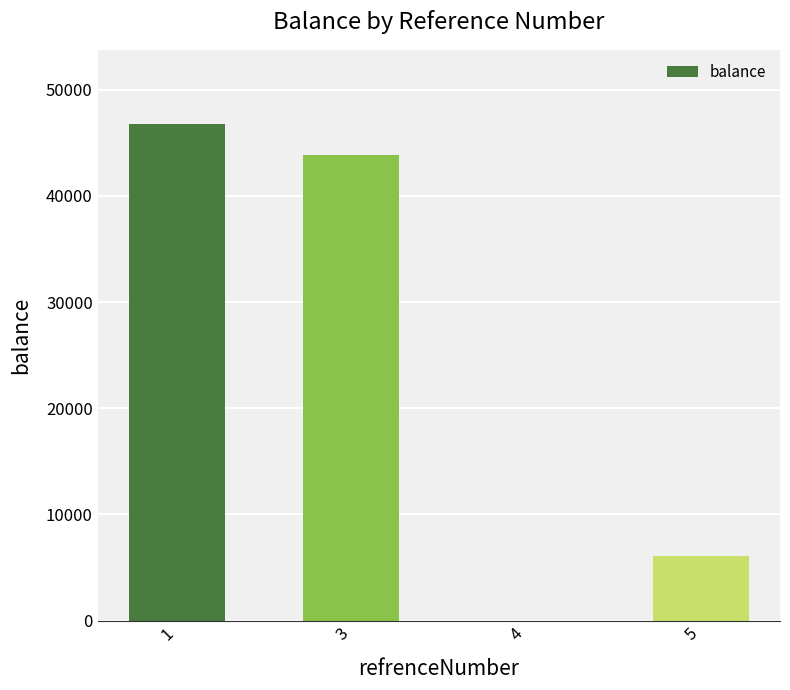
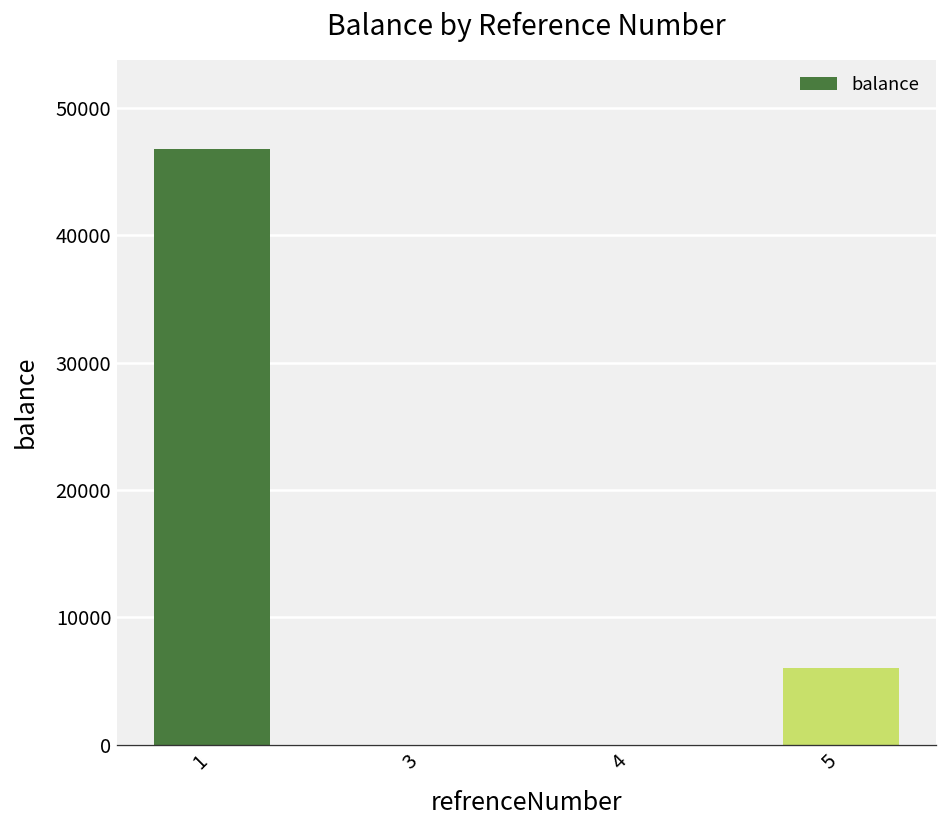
  {
    "1": 46800,
-   "3": 43900,
+   "3": 0,
    "4": 0,
    "5": 6000
  }
